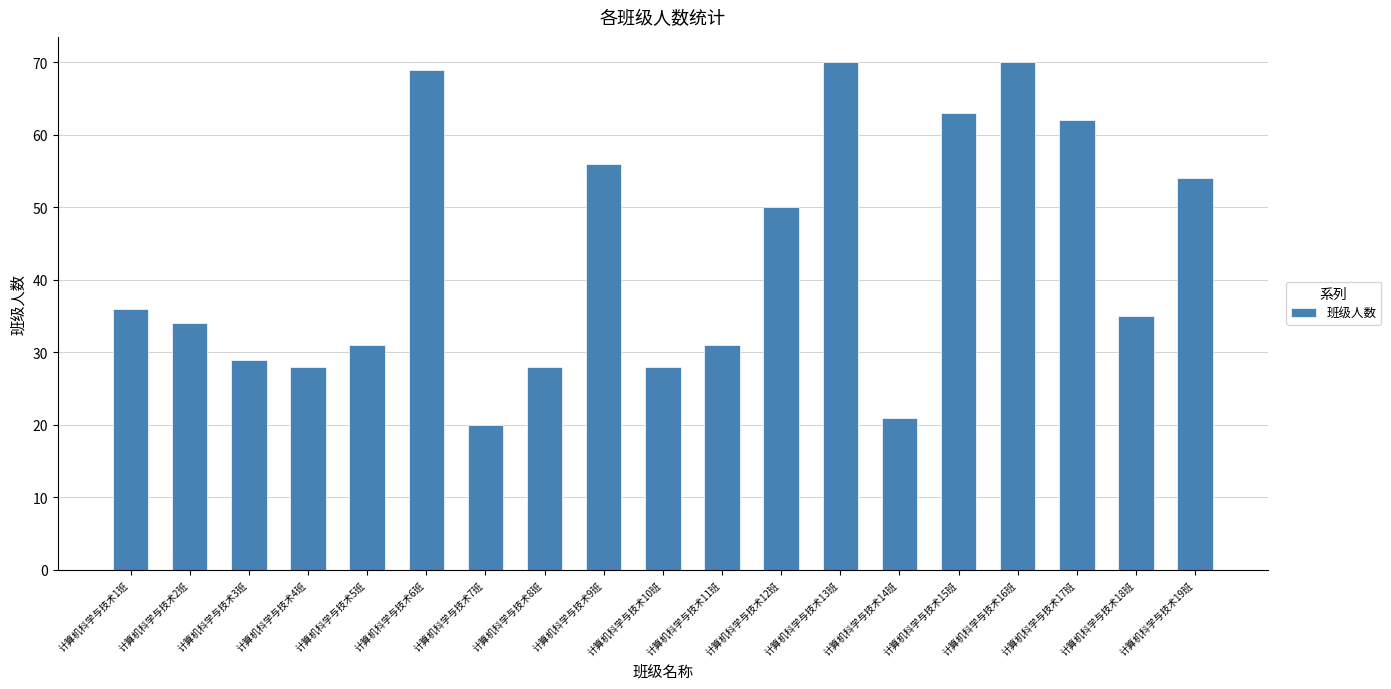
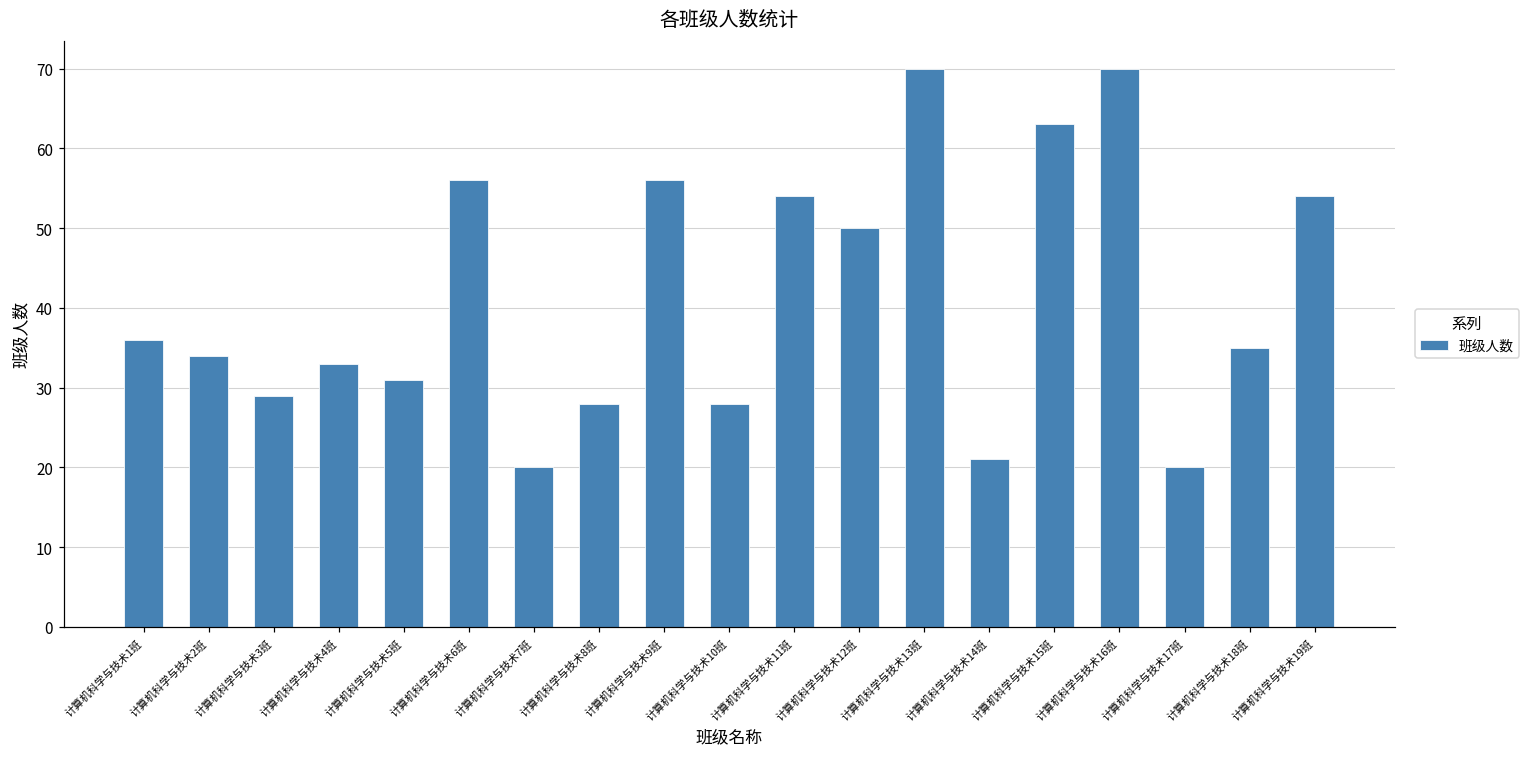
  {
    "计算机科学与技术1班": 36,
    "计算机科学与技术2班": 34,
    "计算机科学与技术3班": 29,
-   "计算机科学与技术4班": 28,
+   "计算机科学与技术4班": 33,
    "计算机科学与技术5班": 31,
-   "计算机科学与技术6班": 69,
+   "计算机科学与技术6班": 56,
    "计算机科学与技术7班": 20,
    "计算机科学与技术8班": 28,
    "计算机科学与技术9班": 56,
    "计算机科学与技术10班": 28,
-   "计算机科学与技术11班": 31,
+   "计算机科学与技术11班": 54,
    "计算机科学与技术12班": 50,
    "计算机科学与技术13班": 70,
    "计算机科学与技术14班": 21,
    "计算机科学与技术15班": 63,
    "计算机科学与技术16班": 70,
-   "计算机科学与技术17班": 62,
+   "计算机科学与技术17班": 20,
    "计算机科学与技术18班": 35,
    "计算机科学与技术19班": 54
  }
